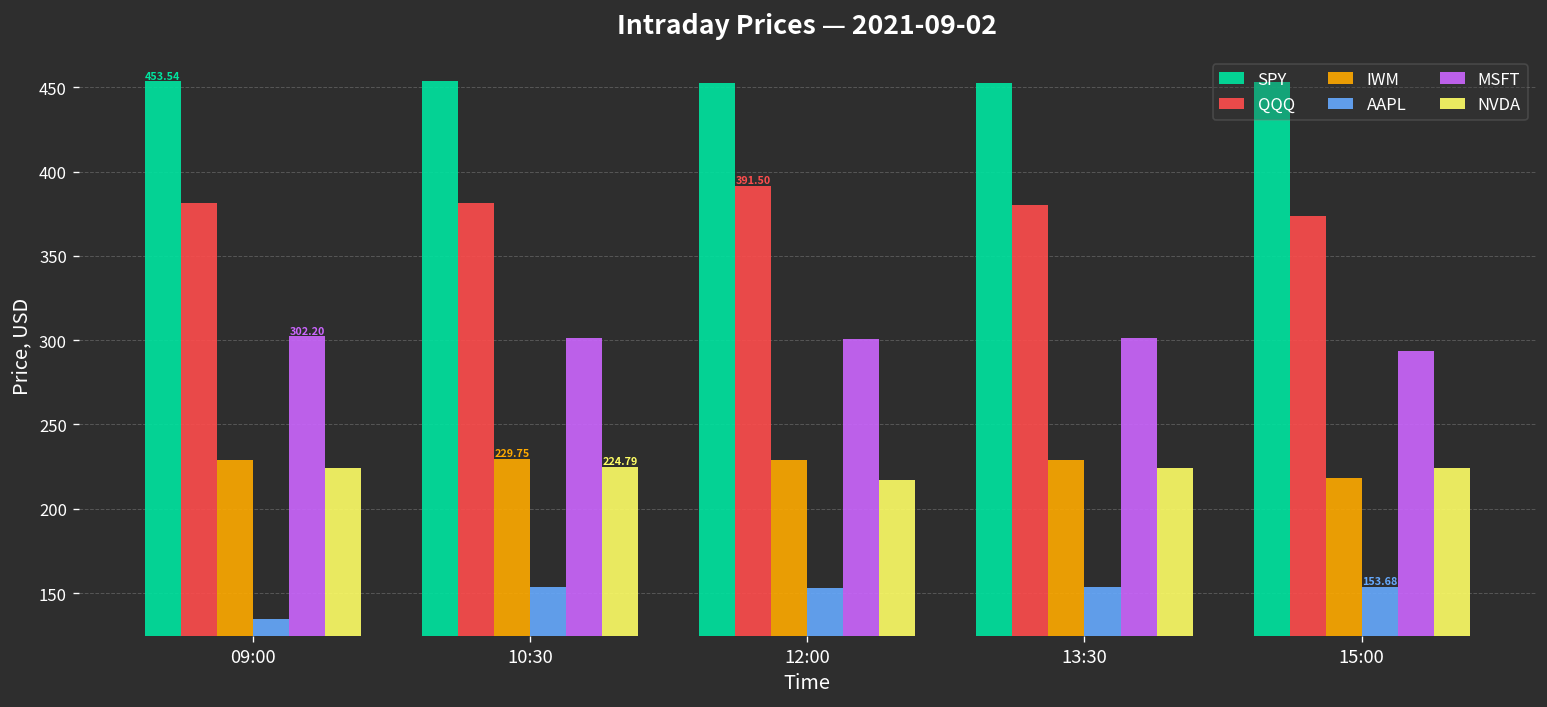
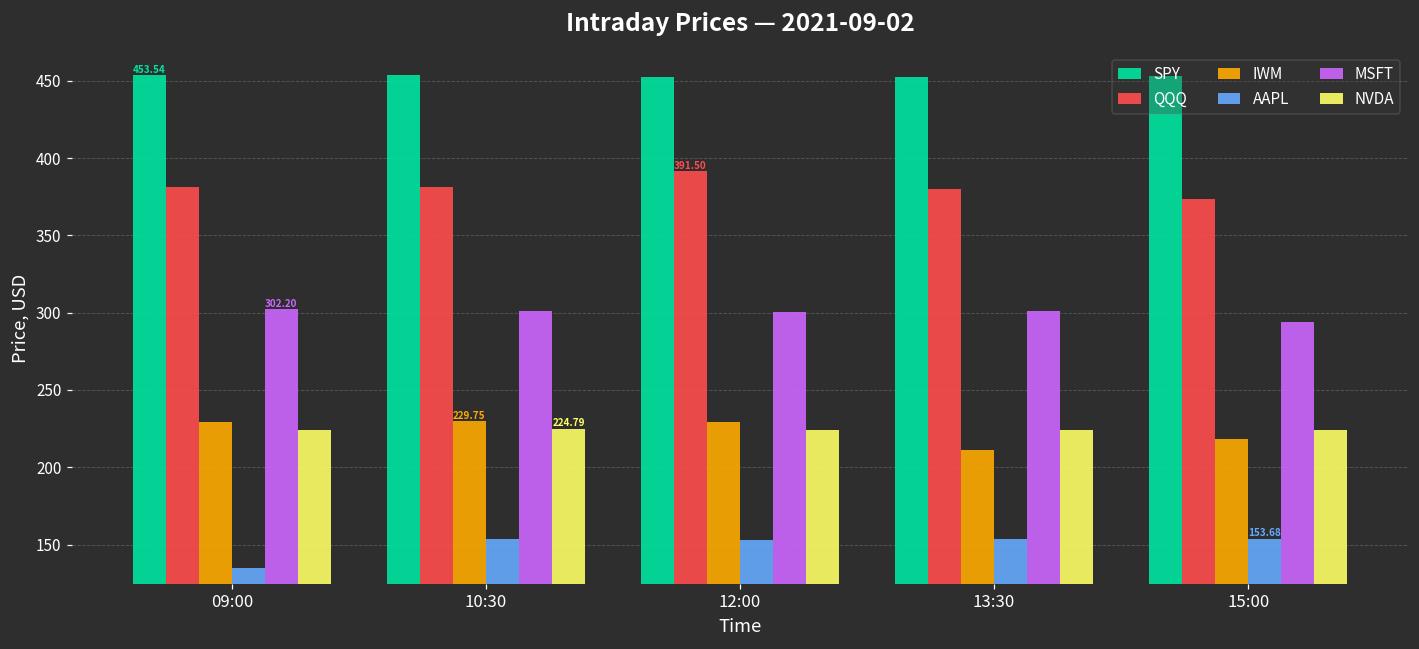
  {
    "SPY": {
      "09:00": 453.54
    },
    "QQQ": {
      "12:00": 391.50
    },
    "IWM": {
      "09:00": 229,
      "12:00": 229,
-     "13:30": 229,
+     "13:30": 211,
      "15:00": 218
    },
    "AAPL": {
      "15:00": 153.68
    },
    "MSFT": {
      "09:00": 302.20
    },
    "NVDA": {
      "09:00": 224,
-     "12:00": 217,
+     "12:00": 224,
      "13:30": 224,
      "15:00": 224
    }
  }
